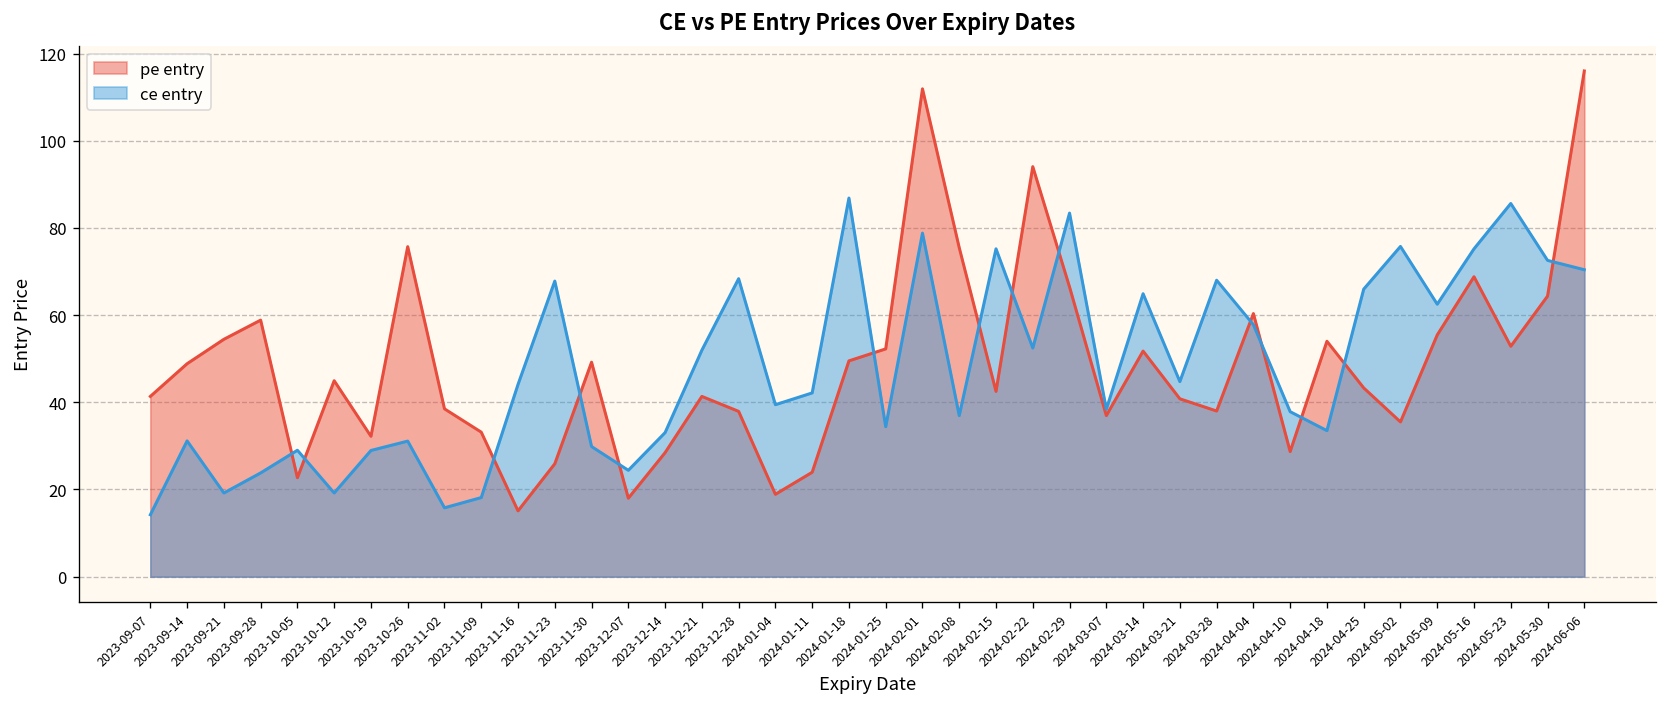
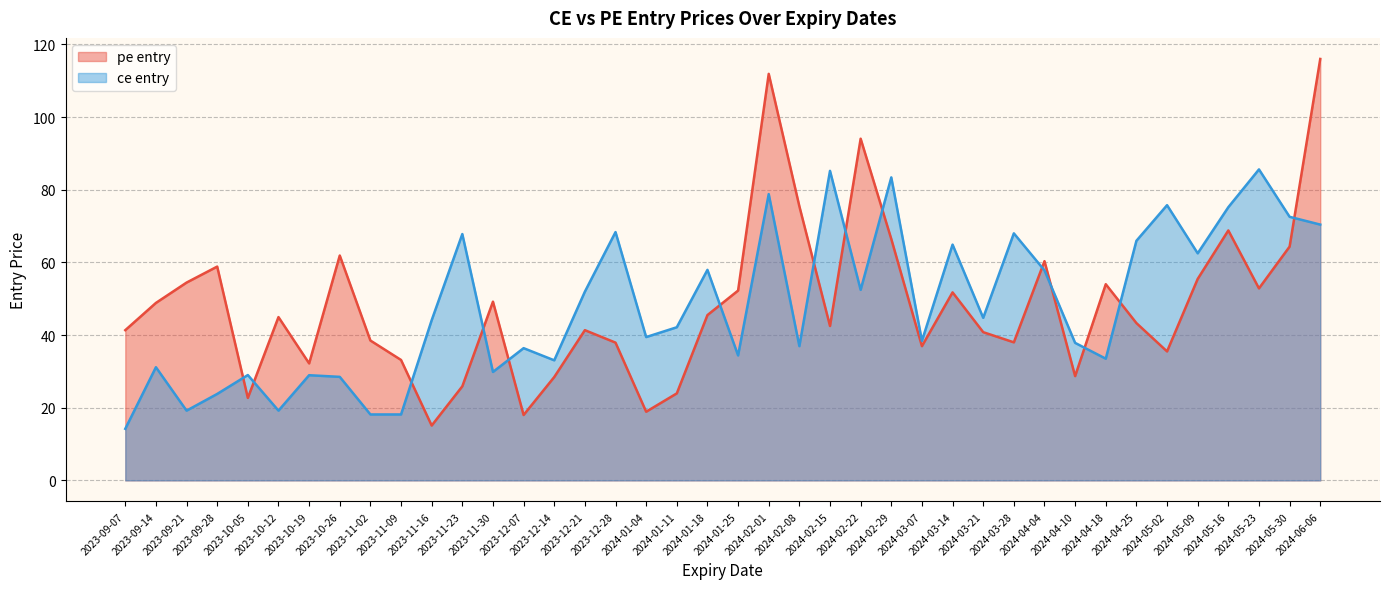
  {
    "pe entry": {
      "2023-09-07": 41,
      "2023-09-14": 49,
      "2023-09-21": 54,
      "2023-09-28": 59,
      "2023-10-05": 23,
      "2023-10-12": 45,
      "2023-10-19": 32,
-     "2023-10-26": 76,
+     "2023-10-26": 62,
      "2023-11-02": 39,
      "2023-11-09": 33,
      "2023-11-16": 15,
      "2023-11-23": 26,
      "2023-11-30": 49,
      "2023-12-07": 18,
      "2023-12-14": 28,
      "2023-12-21": 41,
      "2023-12-28": 38,
      "2024-01-04": 19,
      "2024-01-11": 24,
-     "2024-01-18": 50,
+     "2024-01-18": 46,
      "2024-01-25": 52,
      "2024-02-01": 112,
      "2024-02-08": 75,
      "2024-02-15": 43,
      "2024-02-22": 94,
      "2024-02-29": 66,
      "2024-03-07": 37,
      "2024-03-14": 52,
      "2024-03-21": 41,
      "2024-03-28": 38,
      "2024-04-04": 60,
      "2024-04-10": 29,
      "2024-04-18": 54,
      "2024-04-25": 43,
      "2024-05-02": 36,
      "2024-05-09": 55,
      "2024-05-16": 69,
      "2024-05-23": 53,
      "2024-05-30": 64,
      "2024-06-06": 116
    },
    "ce entry": {
      "2023-09-07": 14,
      "2023-09-14": 31,
      "2023-09-21": 19,
      "2023-09-28": 24,
      "2023-10-05": 29,
      "2023-10-12": 19,
      "2023-10-19": 29,
-     "2023-10-26": 31,
-     "2023-11-02": 16,
+     "2023-10-26": 29,
+     "2023-11-02": 18,
      "2023-11-09": 18,
      "2023-11-16": 44,
      "2023-11-23": 68,
      "2023-11-30": 30,
-     "2023-12-07": 24,
+     "2023-12-07": 36,
      "2023-12-14": 33,
      "2023-12-21": 52,
      "2023-12-28": 68,
      "2024-01-04": 39,
      "2024-01-11": 42,
-     "2024-01-18": 87,
+     "2024-01-18": 58,
      "2024-01-25": 34,
      "2024-02-01": 79,
      "2024-02-08": 37,
-     "2024-02-15": 75,
+     "2024-02-15": 85,
      "2024-02-22": 52,
      "2024-02-29": 83,
      "2024-03-07": 38,
      "2024-03-14": 65,
      "2024-03-21": 45,
      "2024-03-28": 68,
      "2024-04-04": 58,
      "2024-04-10": 38,
      "2024-04-18": 34,
      "2024-04-25": 66,
      "2024-05-02": 76,
      "2024-05-09": 63,
      "2024-05-16": 75,
      "2024-05-23": 86,
      "2024-05-30": 73,
      "2024-06-06": 70
    }
  }
